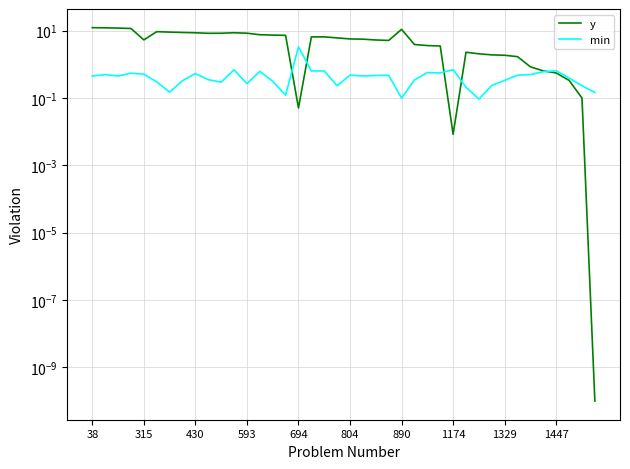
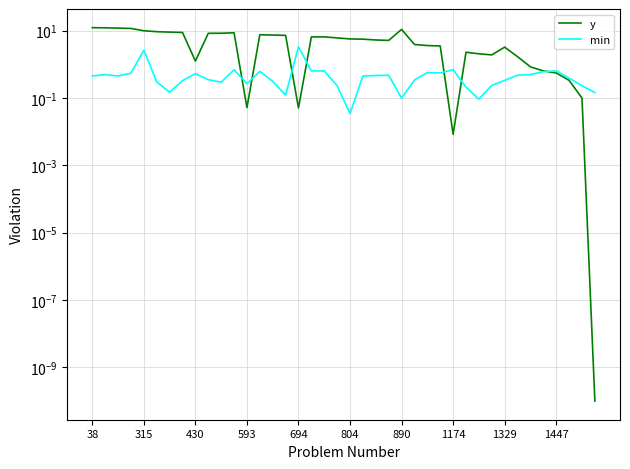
  {
    "y": {
-     "315": 5,
-     "430": 9,
-     "593": 8,
+     "315": 10,
+     "430": 1.3,
+     "593": 0.05,
      "694": 0.05,
      "804": 6,
      "890": 11,
      "1174": 0.008,
-     "1329": 2
+     "1329": 3
    },
    "min": {
-     "315": 0.5,
+     "315": 3,
      "430": 0.5,
      "593": 0.3,
      "694": 3,
-     "804": 0.5,
+     "804": 0.03,
      "890": 0.10,
      "1174": 0.7,
      "1329": 0.3
    }
  }
